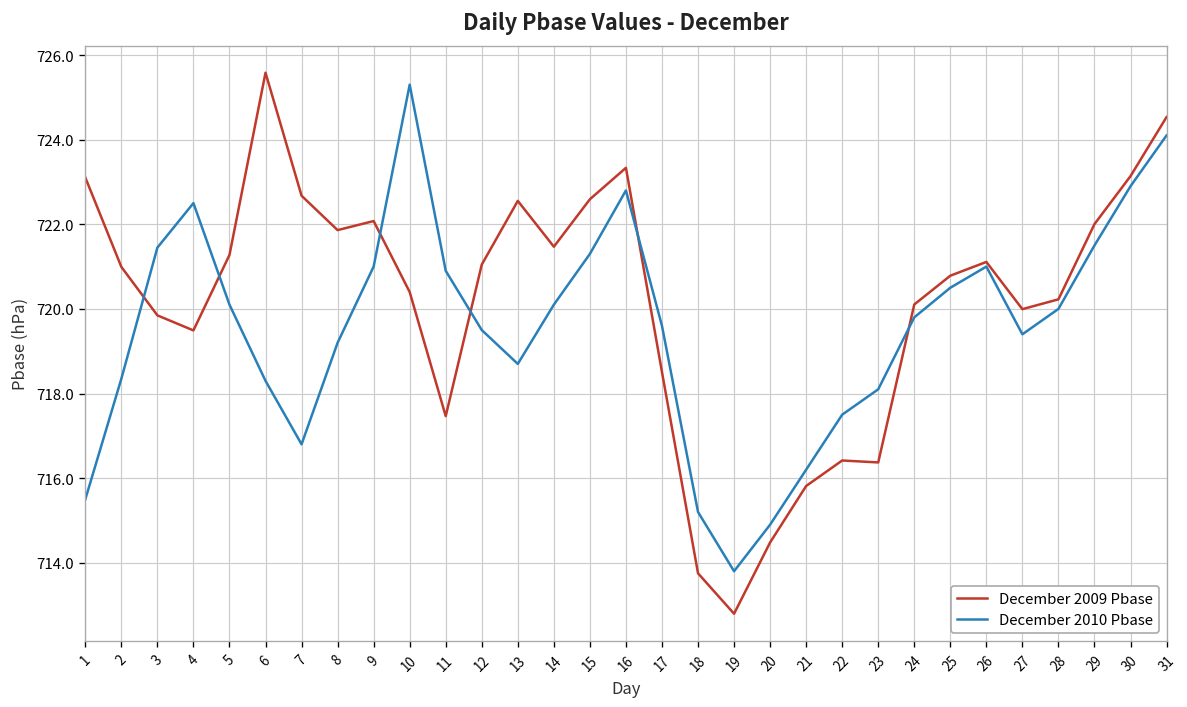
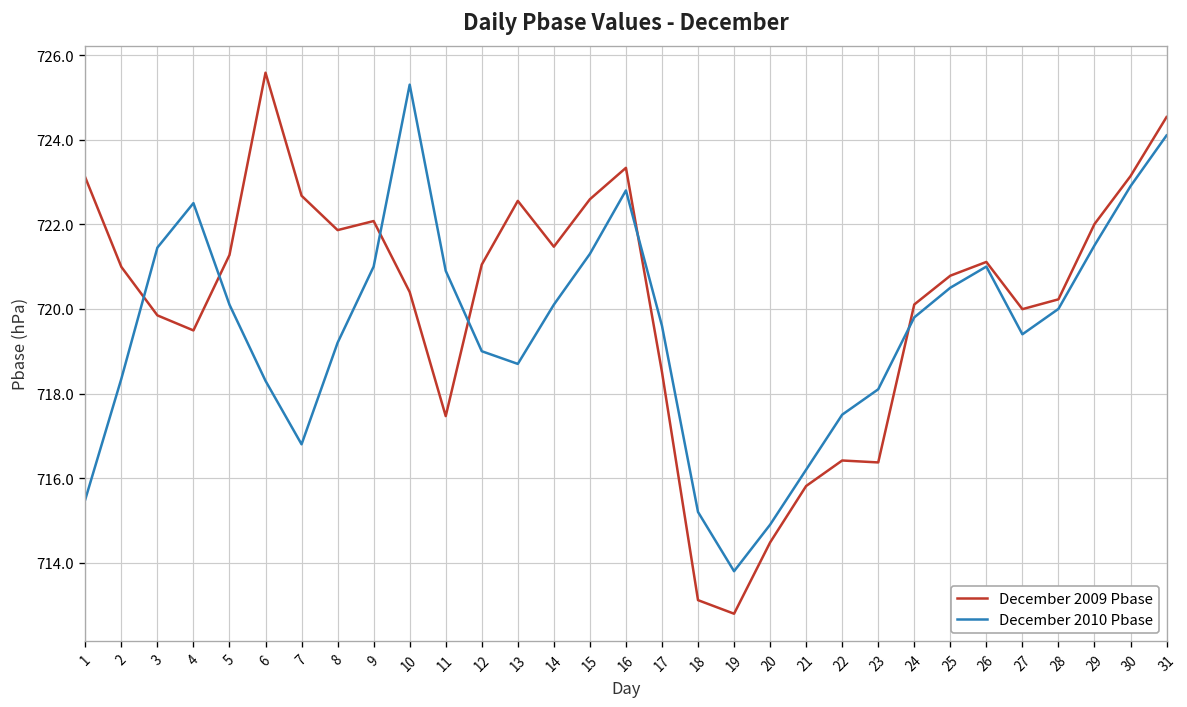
  {
    "December 2009 Pbase": {
      "1": 723.1,
      "2": 721.0,
      "3": 719.8,
      "4": 719.5,
      "5": 721.3,
      "6": 725.6,
      "7": 722.7,
      "8": 721.9,
      "9": 722.1,
      "10": 720.4,
      "11": 717.5,
      "12": 721.0,
      "13": 722.6,
      "14": 721.5,
      "15": 722.6,
      "16": 723.3,
      "17": 718.5,
-     "18": 713.8,
+     "18": 713.1,
      "19": 712.8,
      "20": 714.5,
      "21": 715.8,
      "22": 716.4,
      "23": 716.4,
      "24": 720.1,
      "25": 720.8,
      "26": 721.1,
      "27": 720.0,
      "28": 720.2,
      "29": 722.0,
      "30": 723.1,
      "31": 724.5
    },
    "December 2010 Pbase": {
      "1": 715.5,
      "2": 718.3,
      "3": 721.4,
      "4": 722.5,
      "5": 720.1,
      "6": 718.3,
      "7": 716.8,
      "8": 719.2,
      "9": 721.0,
      "10": 725.3,
      "11": 720.9,
-     "12": 719.5,
+     "12": 719.0,
      "13": 718.7,
      "14": 720.1,
      "15": 721.3,
      "16": 722.8,
      "17": 719.6,
      "18": 715.2,
      "19": 713.8,
      "20": 714.9,
      "21": 716.2,
      "22": 717.5,
      "23": 718.1,
      "24": 719.8,
      "25": 720.5,
      "26": 721.0,
      "27": 719.4,
      "28": 720.0,
      "29": 721.5,
      "30": 722.9,
      "31": 724.1
    }
  }
